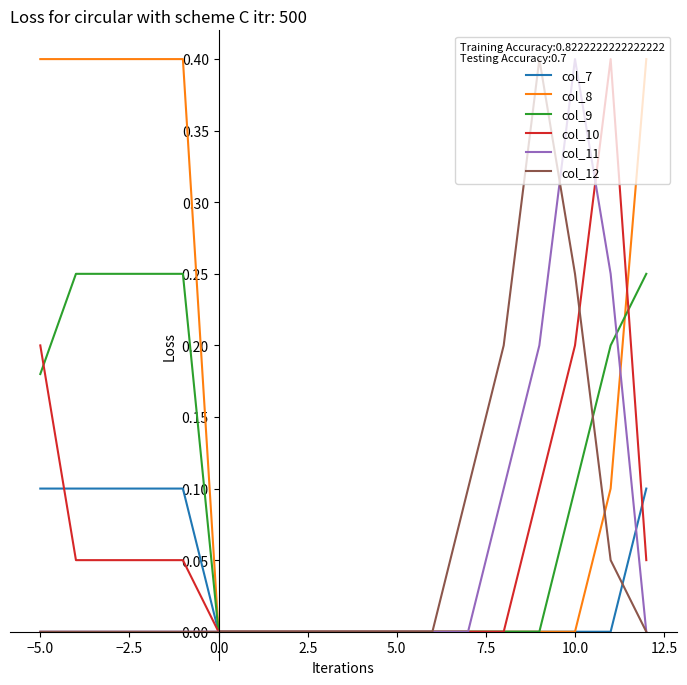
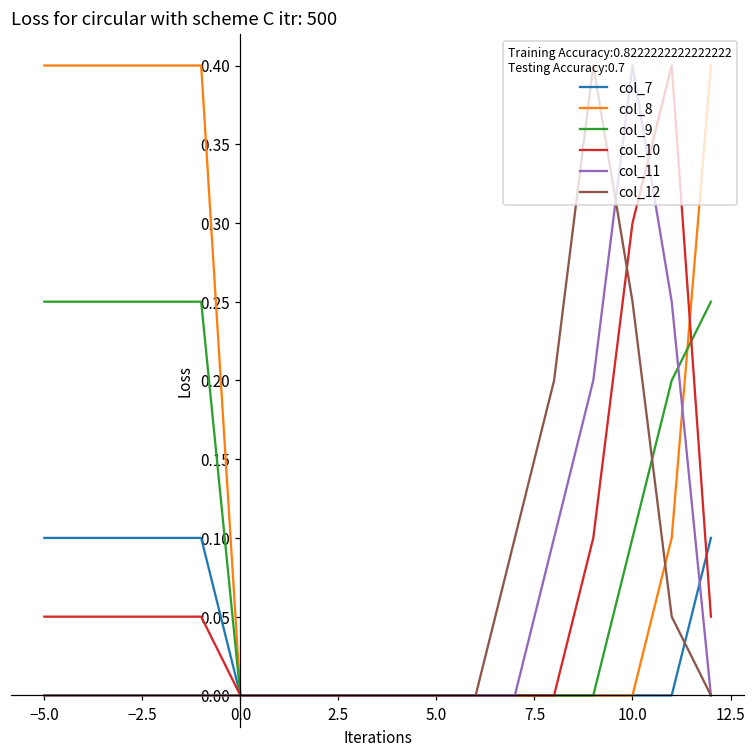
  {
    "col_7": {
      "−5.0": 0.10
    },
    "col_8": {
      "−5.0": 0.40
    },
    "col_9": {
-     "−5.0": 0.18,
+     "−5.0": 0.25,
      "10.0": 0.10
    },
    "col_10": {
-     "−5.0": 0.20,
-     "10.0": 0.2
+     "−5.0": 0.05,
+     "10.0": 0.3
    },
    "col_12": {
      "10.0": 0.25
    }
  }
